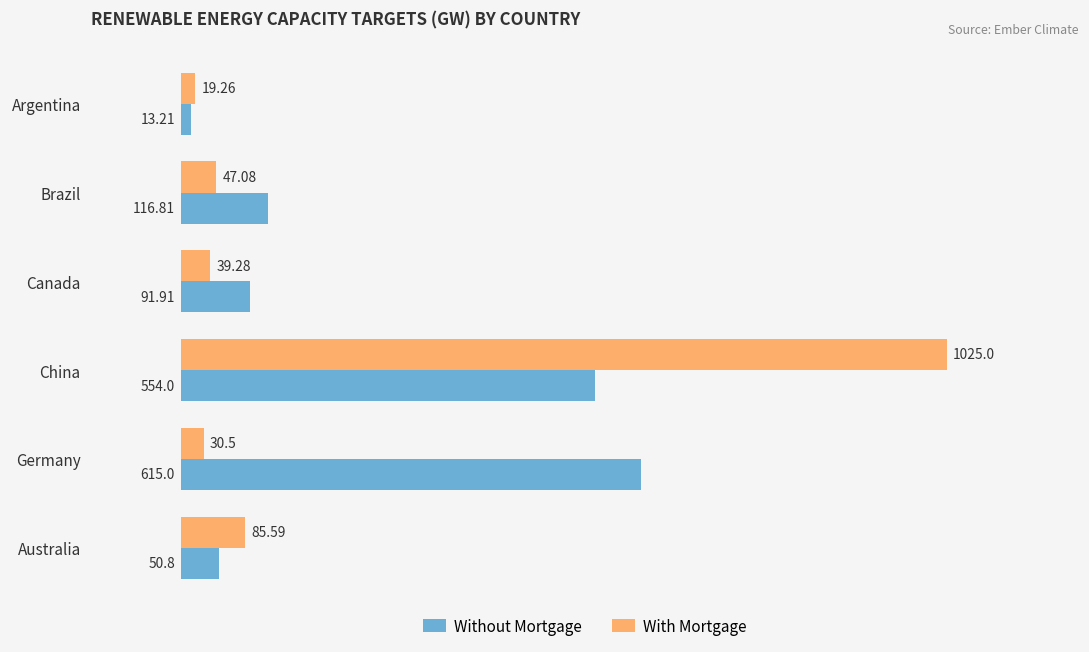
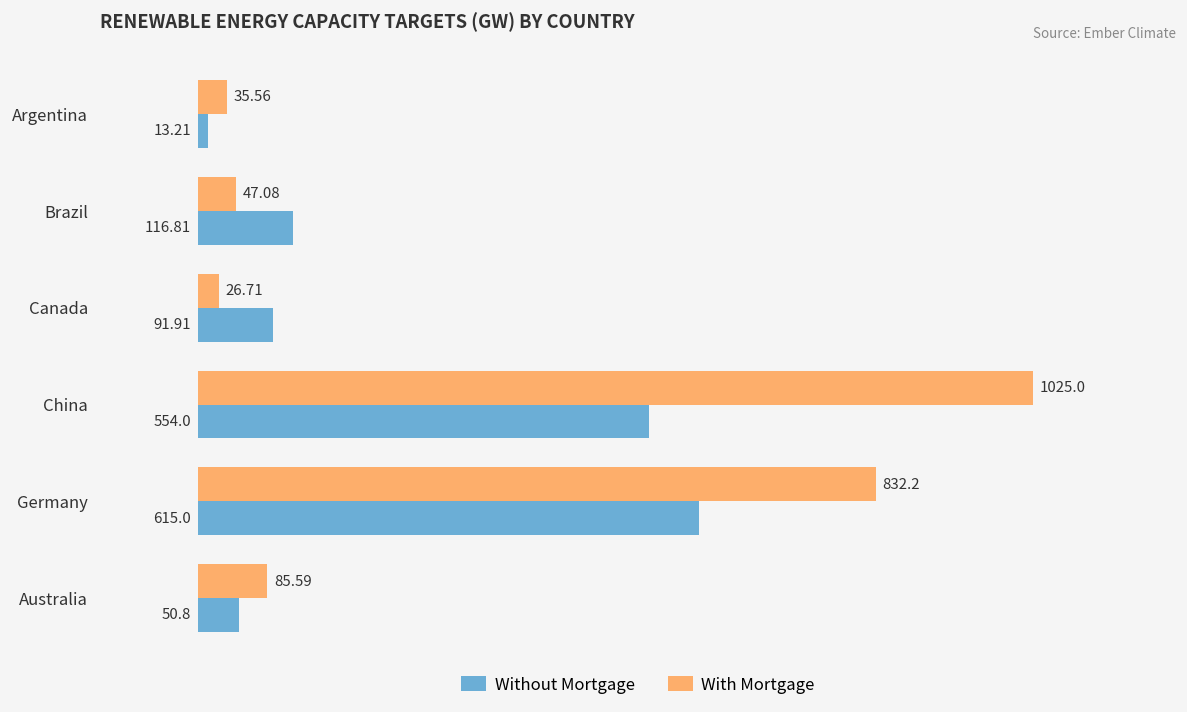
  {
    "Without Mortgage": {
      "Argentina": 13.21
    },
    "With Mortgage": {
-     "Argentina": 19.26,
+     "Argentina": 35.56,
      "Brazil": 47.08,
-     "Canada": 39.28,
+     "Canada": 26.71,
      "China": 1025.0,
-     "Germany": 30.5,
+     "Germany": 832.2,
      "Australia": 85.59
    }
  }
